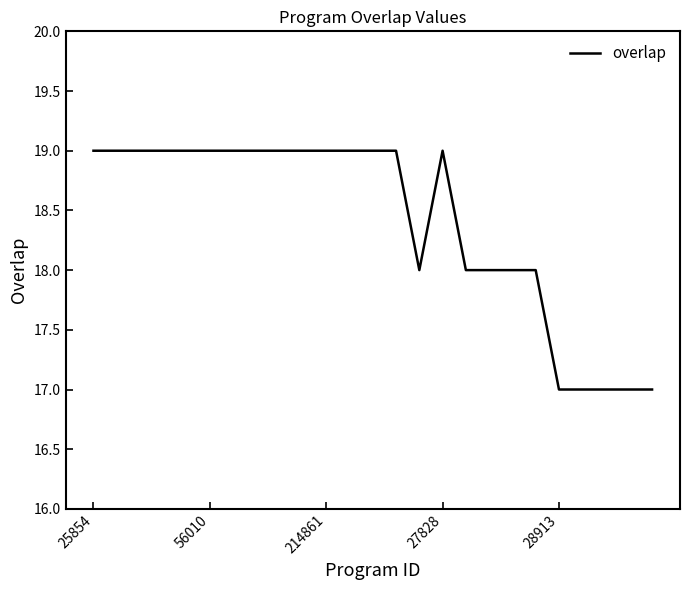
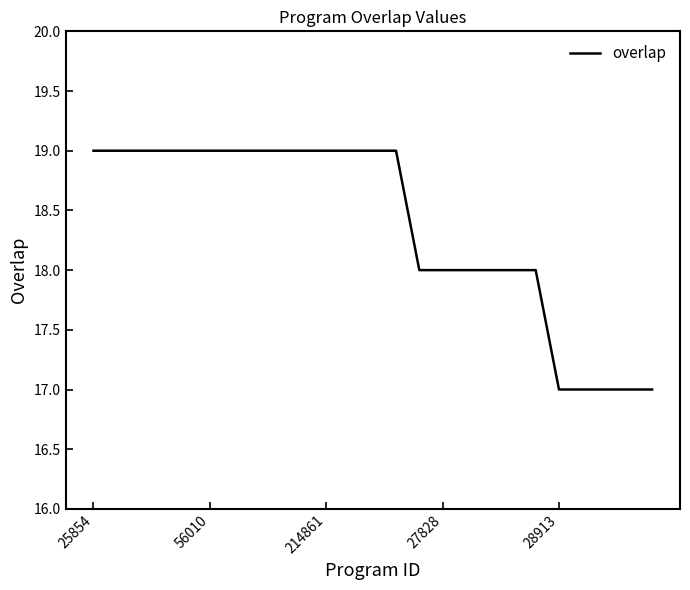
  {
    "25854": 19,
    "56010": 19,
    "214861": 19,
-   "27828": 19,
+   "27828": 18,
    "28913": 17
  }
